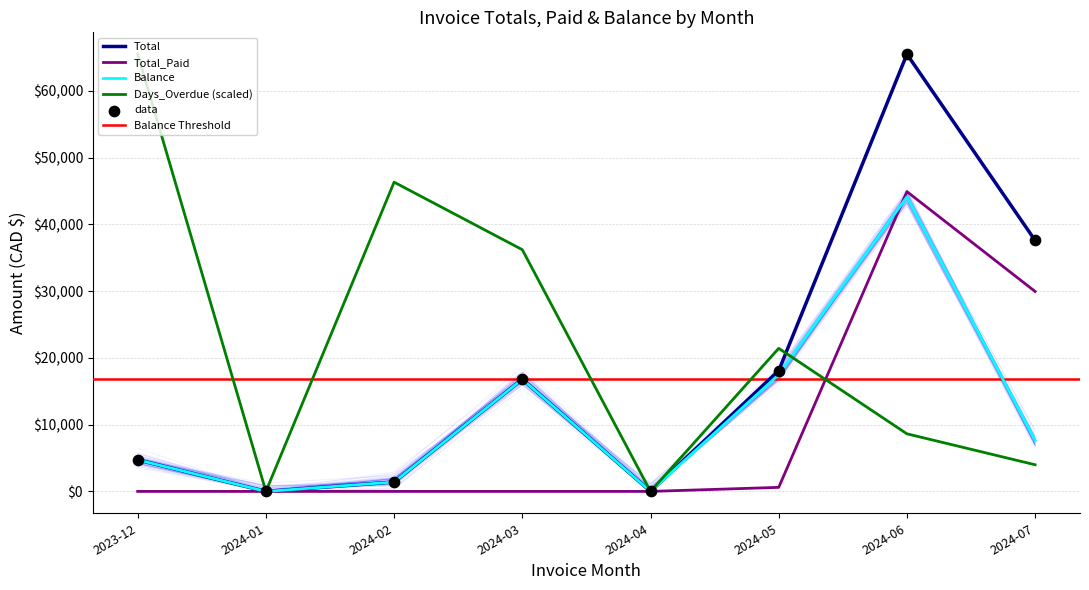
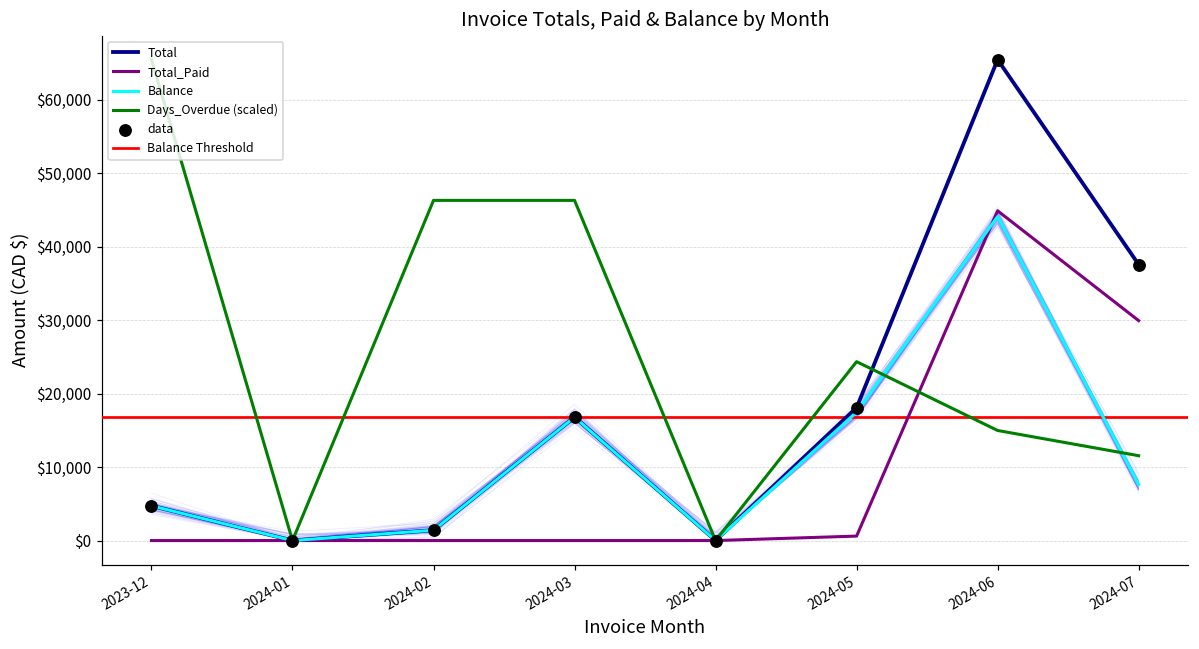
  {
    "data": {
      "2024-06": "$65,000",
      "2024-07": "$38,000"
    },
    "Total_Paid": {
      "2023-12": "$0",
      "2024-03": "$0",
      "2024-05": "$1,000",
      "2024-07": "$30,000"
    },
    "Days_Overdue (scaled)": {
      "2024-02": "$46,000",
-     "2024-03": "$36,000",
-     "2024-05": "$21,000",
-     "2024-06": "$9,000",
-     "2024-07": "$4,000"
+     "2024-03": "$46,000",
+     "2024-05": "$24,000",
+     "2024-06": "$15,000",
+     "2024-07": "$12,000"
    }
  }
